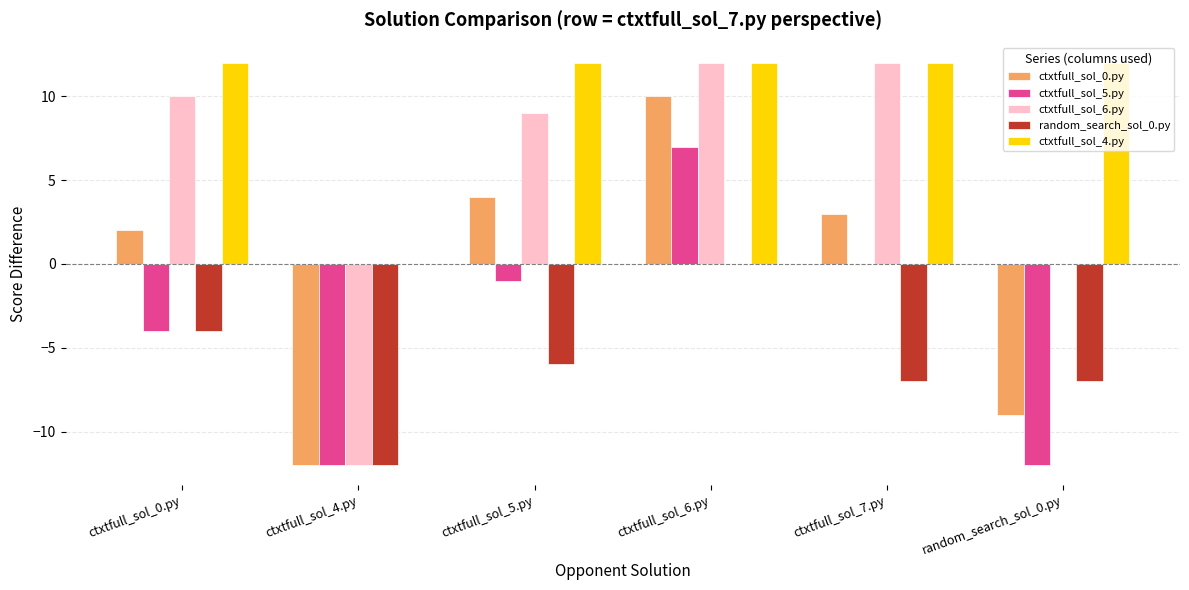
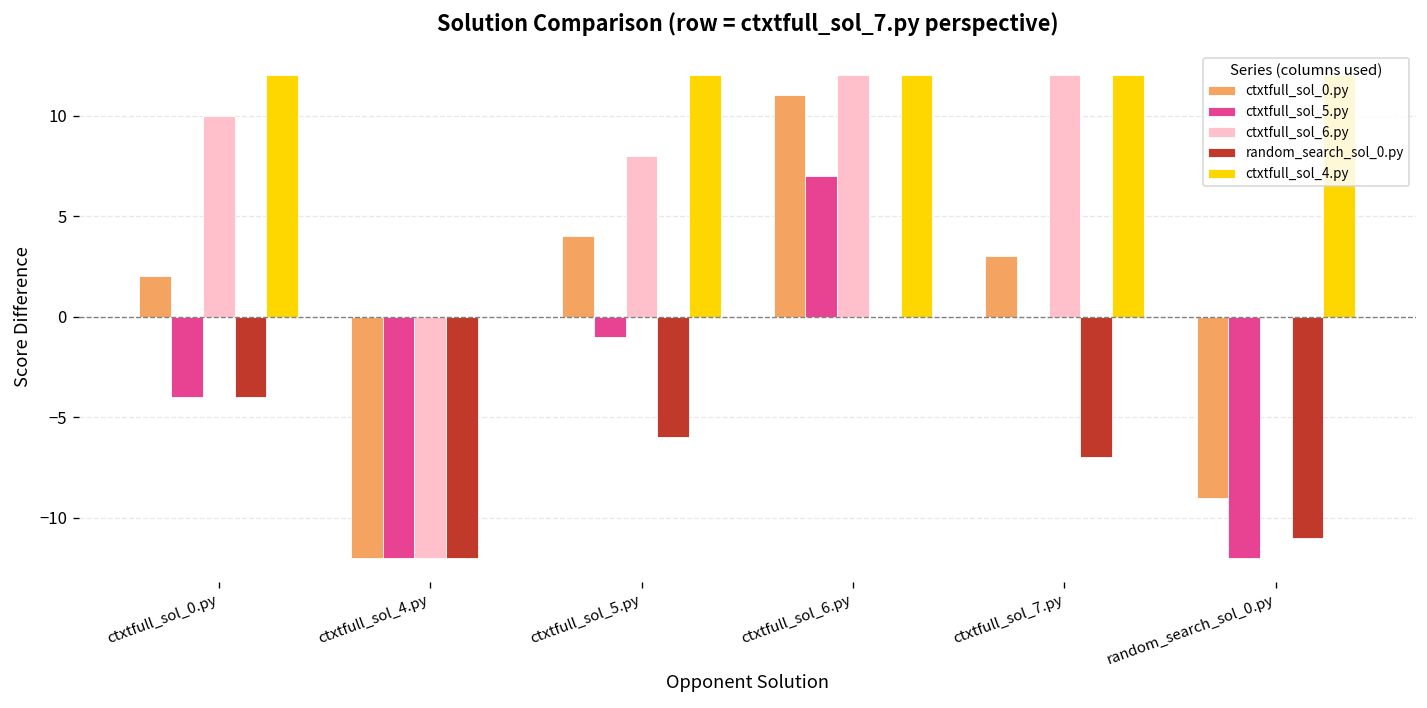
  {
    "ctxtfull_sol_0.py": {
      "ctxtfull_sol_0.py": 2,
      "ctxtfull_sol_4.py": -12,
      "ctxtfull_sol_5.py": 4,
-     "ctxtfull_sol_6.py": 10,
+     "ctxtfull_sol_6.py": 11,
      "ctxtfull_sol_7.py": 3,
      "random_search_sol_0.py": -9
    },
    "ctxtfull_sol_5.py": {
      "ctxtfull_sol_0.py": -4,
      "ctxtfull_sol_4.py": -12,
      "ctxtfull_sol_5.py": -1,
      "ctxtfull_sol_6.py": 7,
      "ctxtfull_sol_7.py": 0,
      "random_search_sol_0.py": -12
    },
    "ctxtfull_sol_6.py": {
      "ctxtfull_sol_0.py": 10,
      "ctxtfull_sol_4.py": -12,
-     "ctxtfull_sol_5.py": 9,
+     "ctxtfull_sol_5.py": 8,
      "ctxtfull_sol_6.py": 12,
      "ctxtfull_sol_7.py": 12,
      "random_search_sol_0.py": 0
    },
    "random_search_sol_0.py": {
      "ctxtfull_sol_0.py": -4,
      "ctxtfull_sol_4.py": -12,
      "ctxtfull_sol_5.py": -6,
      "ctxtfull_sol_6.py": 0,
      "ctxtfull_sol_7.py": -7,
-     "random_search_sol_0.py": -7
+     "random_search_sol_0.py": -11
    },
    "ctxtfull_sol_4.py": {
      "ctxtfull_sol_0.py": 12,
      "ctxtfull_sol_4.py": 0,
      "ctxtfull_sol_5.py": 12,
      "ctxtfull_sol_6.py": 12,
      "ctxtfull_sol_7.py": 12
    }
  }
